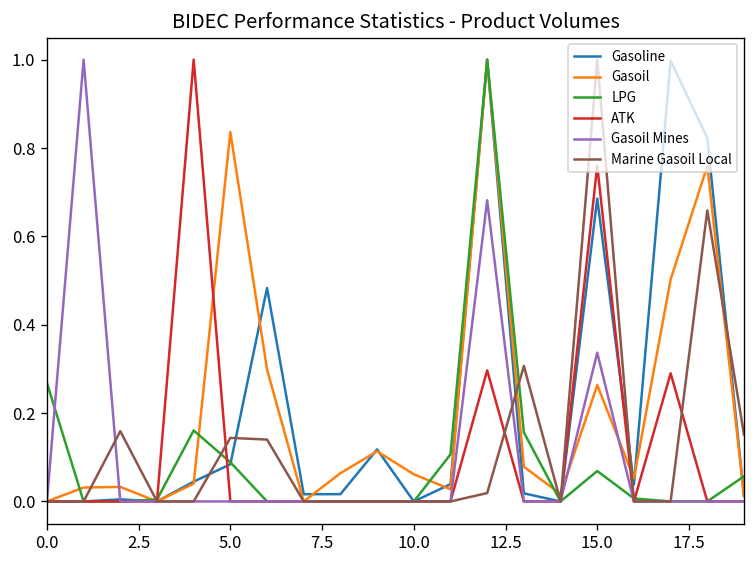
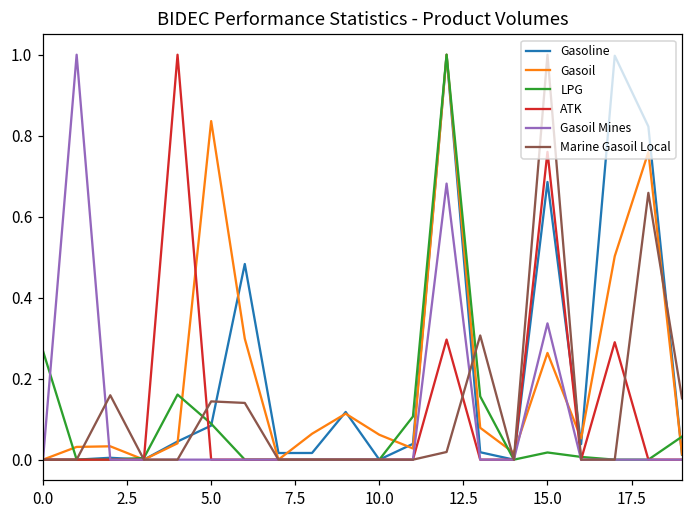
  {
    "Gasoline": {
      "15.0": 0.69
    },
    "Gasoil": {
      "5.0": 0.84,
      "10.0": 0.06,
      "15.0": 0.26
    },
    "LPG": {
      "0.0": 0.27,
-     "15.0": 0.07
+     "15.0": 0.02
    },
    "ATK": {
      "15.0": 0.76
    },
    "Gasoil Mines": {
      "15.0": 0.34
    },
    "Marine Gasoil Local": {
      "5.0": 0.14
    }
  }
